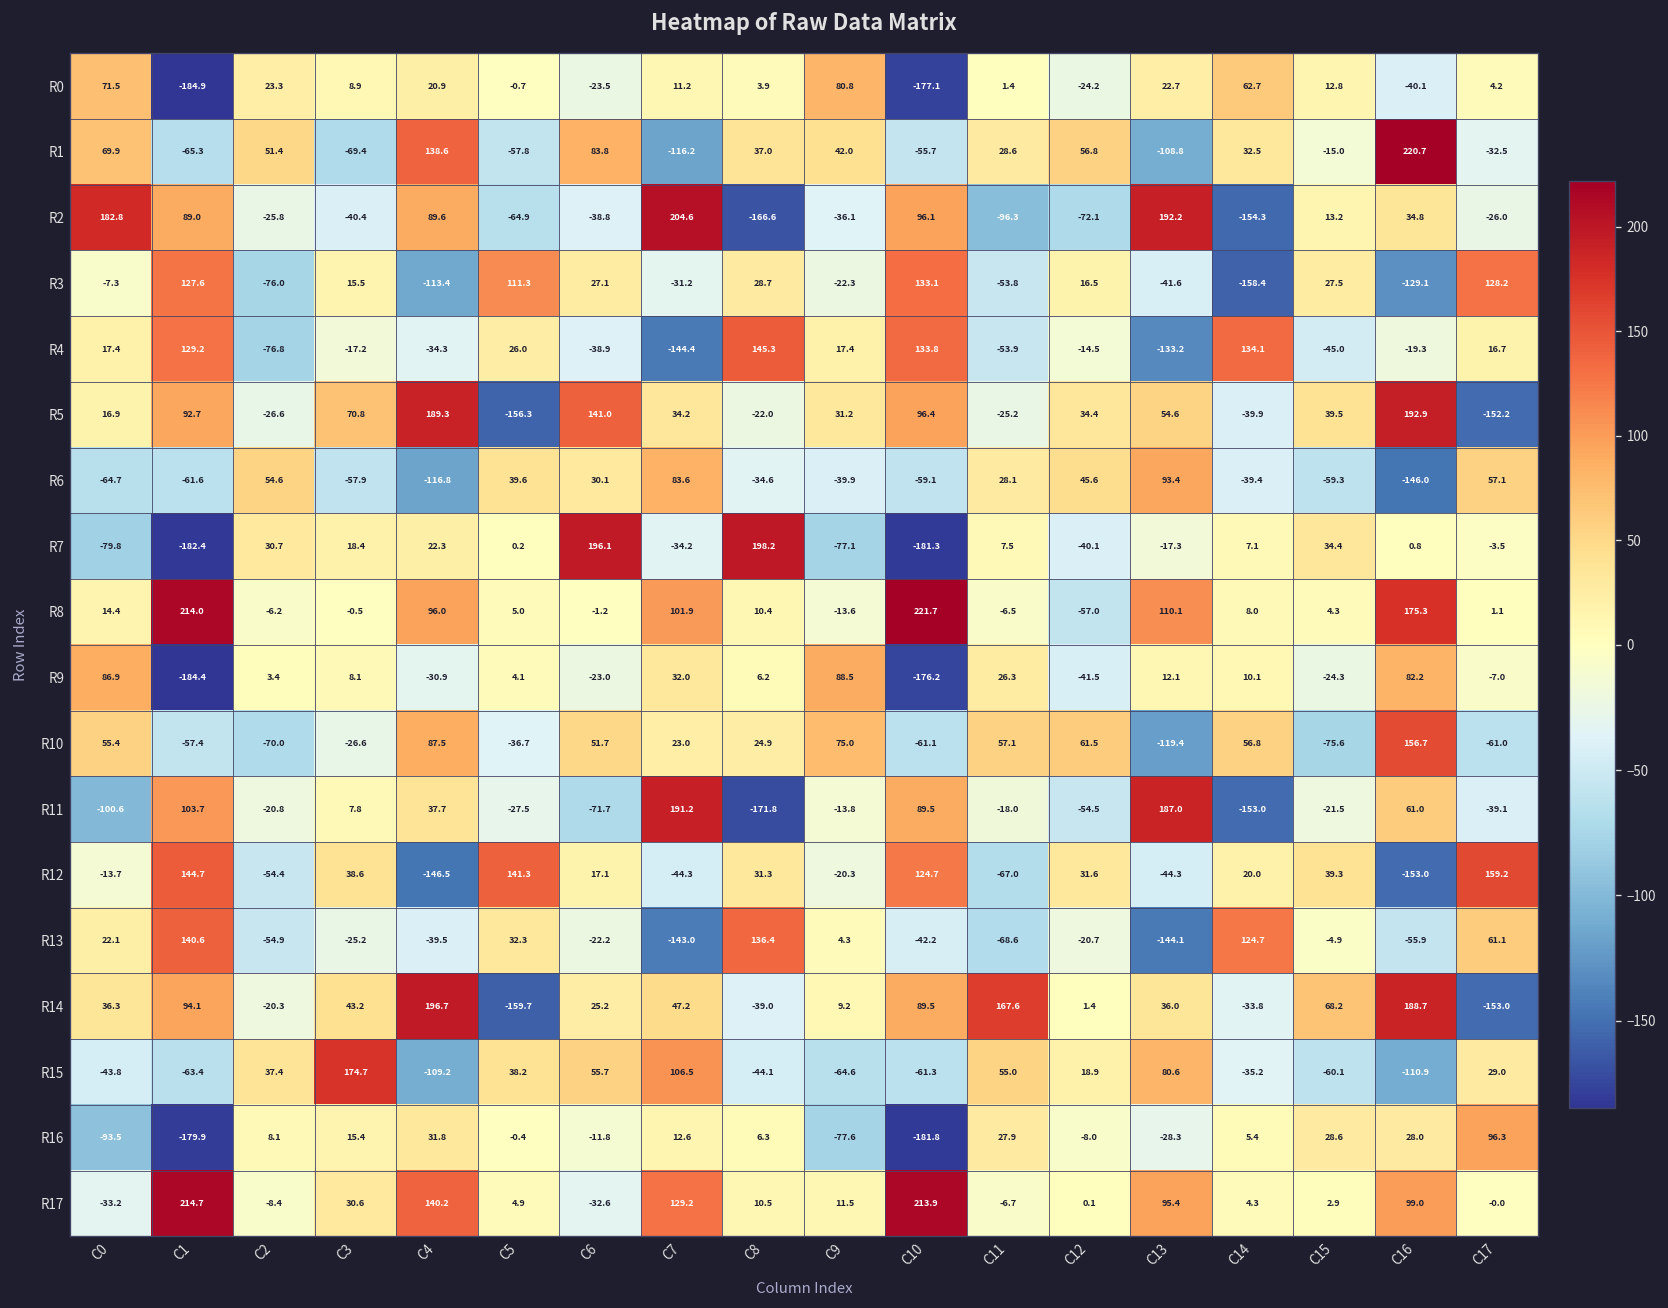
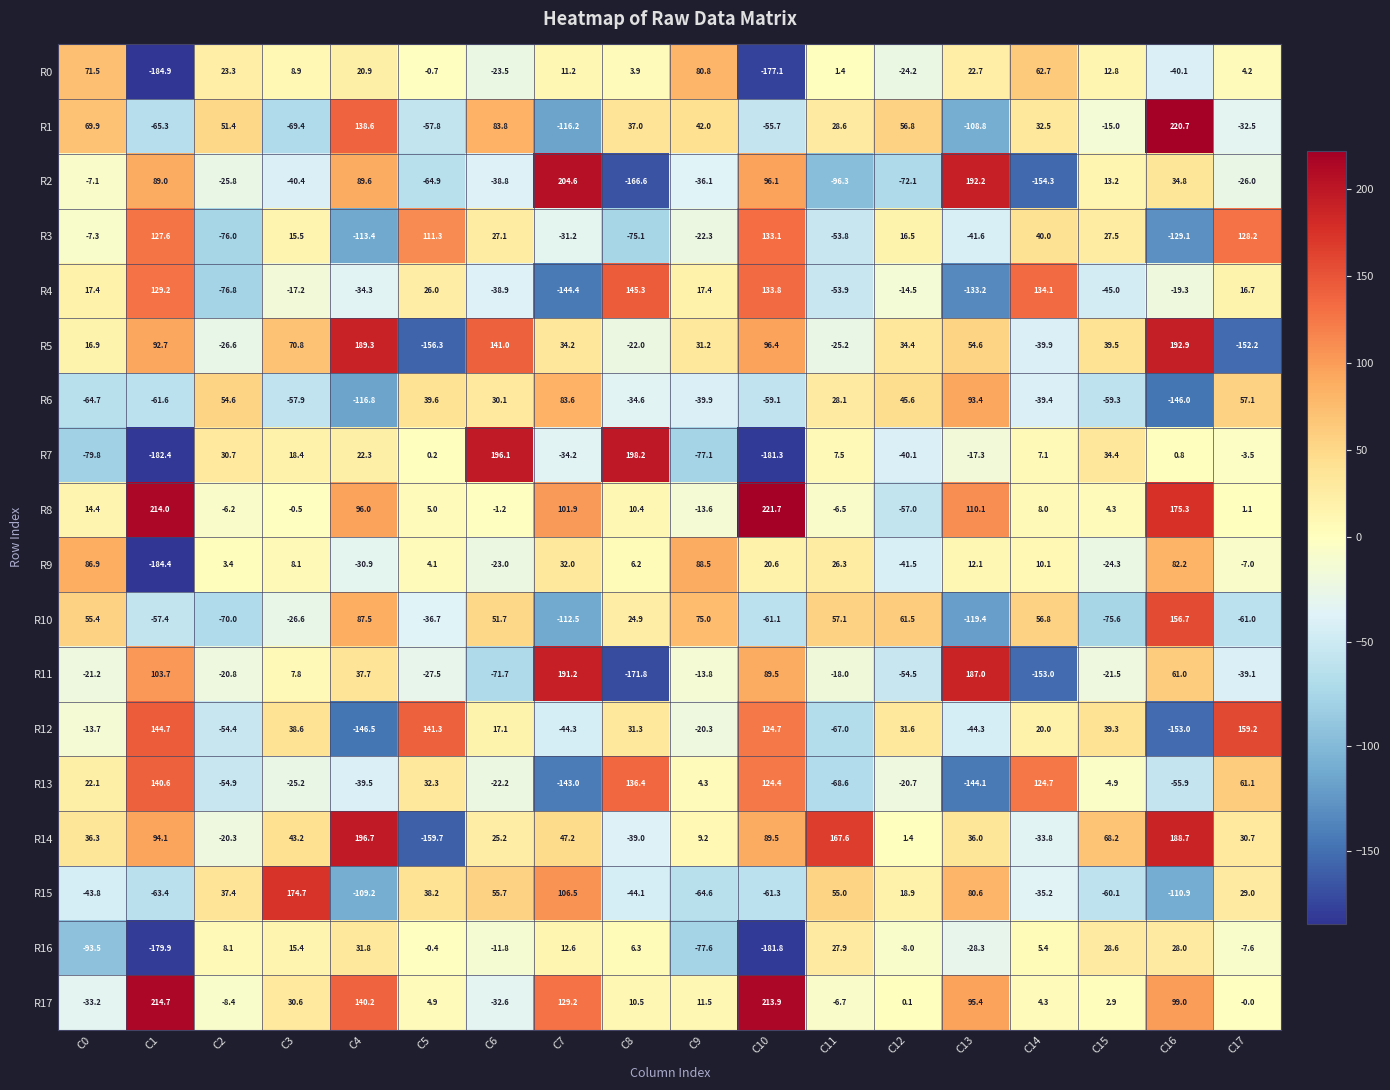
  {
    "R2": {
-     "C0": 182.8,
+     "C0": -7.1,
      "C1": 89.0,
      "C2": -25.8,
      "C3": -40.4,
      "C4": 89.6,
      "C5": -64.9,
      "C6": -38.8,
      "C7": 204.6,
      "C8": -166.6,
      "C9": -36.1,
      "C10": 96.1,
      "C11": -96.3,
      "C12": -72.1,
      "C13": 192.2,
      "C14": -154.3,
      "C15": 13.2,
      "C16": 34.8,
      "C17": -26.0
    },
    "R3": {
      "C0": -7.3,
      "C1": 127.6,
      "C2": -76.0,
      "C3": 15.5,
      "C4": -113.4,
      "C5": 111.3,
      "C6": 27.1,
      "C7": -31.2,
-     "C8": 28.7,
+     "C8": -75.1,
      "C9": -22.3,
      "C10": 133.1,
      "C11": -53.8,
      "C12": 16.5,
      "C13": -41.6,
-     "C14": -158.4,
+     "C14": 40.0,
      "C15": 27.5,
      "C16": -129.1,
      "C17": 128.2
    },
    "R9": {
      "C0": 86.9,
      "C1": -184.4,
      "C2": 3.4,
      "C3": 8.1,
      "C4": -30.9,
      "C5": 4.1,
      "C6": -23.0,
      "C7": 32.0,
      "C8": 6.2,
      "C9": 88.5,
-     "C10": -176.2,
+     "C10": 20.6,
      "C11": 26.3,
      "C12": -41.5,
      "C13": 12.1,
      "C14": 10.1,
      "C15": -24.3,
      "C16": 82.2,
      "C17": -7.0
    },
    "R10": {
      "C0": 55.4,
      "C1": -57.4,
      "C2": -70.0,
      "C3": -26.6,
      "C4": 87.5,
      "C5": -36.7,
      "C6": 51.7,
-     "C7": 23.0,
+     "C7": -112.5,
      "C8": 24.9,
      "C9": 75.0,
      "C10": -61.1,
      "C11": 57.1,
      "C12": 61.5,
      "C13": -119.4,
      "C14": 56.8,
      "C15": -75.6,
      "C16": 156.7,
      "C17": -61.0
    },
    "R11": {
-     "C0": -100.6,
+     "C0": -21.2,
      "C1": 103.7,
      "C2": -20.8,
      "C3": 7.8,
      "C4": 37.7,
      "C5": -27.5,
      "C6": -71.7,
      "C7": 191.2,
      "C8": -171.8,
      "C9": -13.8,
      "C10": 89.5,
      "C11": -18.0,
      "C12": -54.5,
      "C13": 187.0,
      "C14": -153.0,
      "C15": -21.5,
      "C16": 61.0,
      "C17": -39.1
    },
    "R13": {
      "C0": 22.1,
      "C1": 140.6,
      "C2": -54.9,
      "C3": -25.2,
      "C4": -39.5,
      "C5": 32.3,
      "C6": -22.2,
      "C7": -143.0,
      "C8": 136.4,
      "C9": 4.3,
-     "C10": -42.2,
+     "C10": 124.4,
      "C11": -68.6,
      "C12": -20.7,
      "C13": -144.1,
      "C14": 124.7,
      "C15": -4.9,
      "C16": -55.9,
      "C17": 61.1
    },
    "R14": {
      "C0": 36.3,
      "C1": 94.1,
      "C2": -20.3,
      "C3": 43.2,
      "C4": 196.7,
      "C5": -159.7,
      "C6": 25.2,
      "C7": 47.2,
      "C8": -39.0,
      "C9": 9.2,
      "C10": 89.5,
      "C11": 167.6,
      "C12": 1.4,
      "C13": 36.0,
      "C14": -33.8,
      "C15": 68.2,
      "C16": 188.7,
-     "C17": -153.0
+     "C17": 30.7
    },
    "R16": {
      "C0": -93.5,
      "C1": -179.9,
      "C2": 8.1,
      "C3": 15.4,
      "C4": 31.8,
      "C5": -0.4,
      "C6": -11.8,
      "C7": 12.6,
      "C8": 6.3,
      "C9": -77.6,
      "C10": -181.8,
      "C11": 27.9,
      "C12": -8.0,
      "C13": -28.3,
      "C14": 5.4,
      "C15": 28.6,
      "C16": 28.0,
-     "C17": 96.3
+     "C17": -7.6
    }
  }
